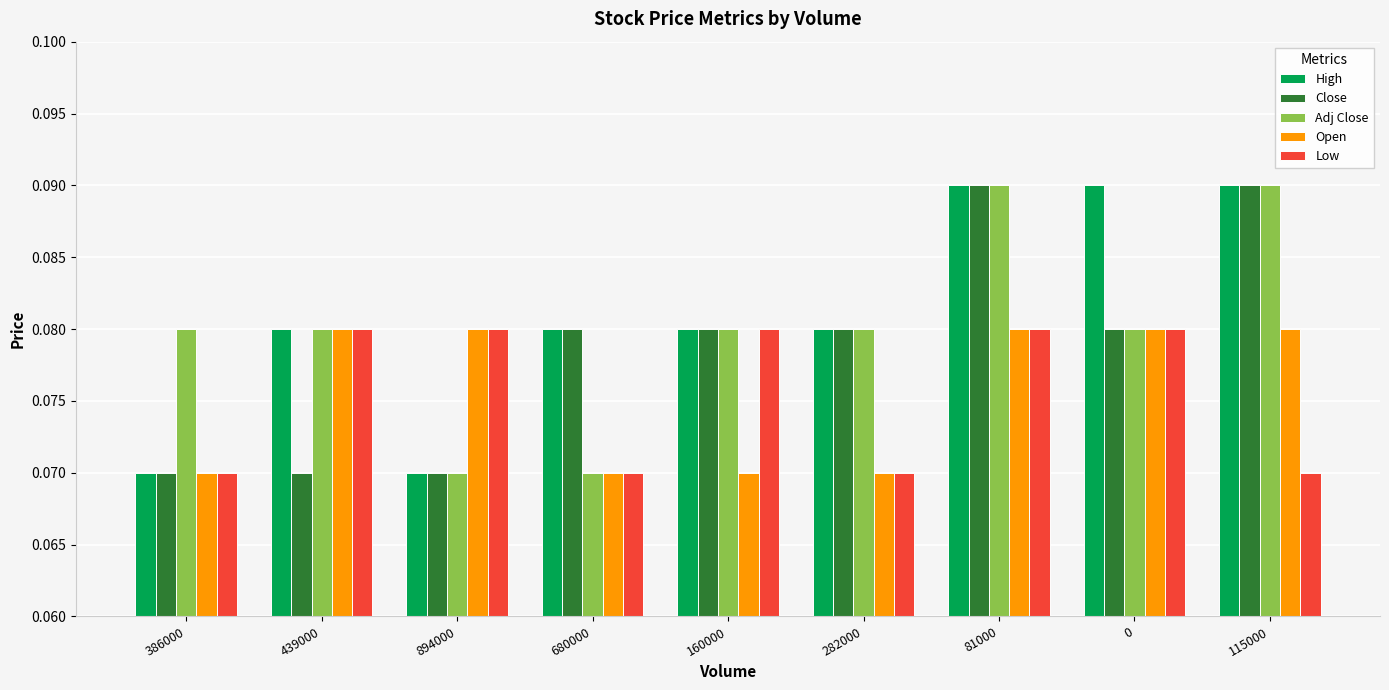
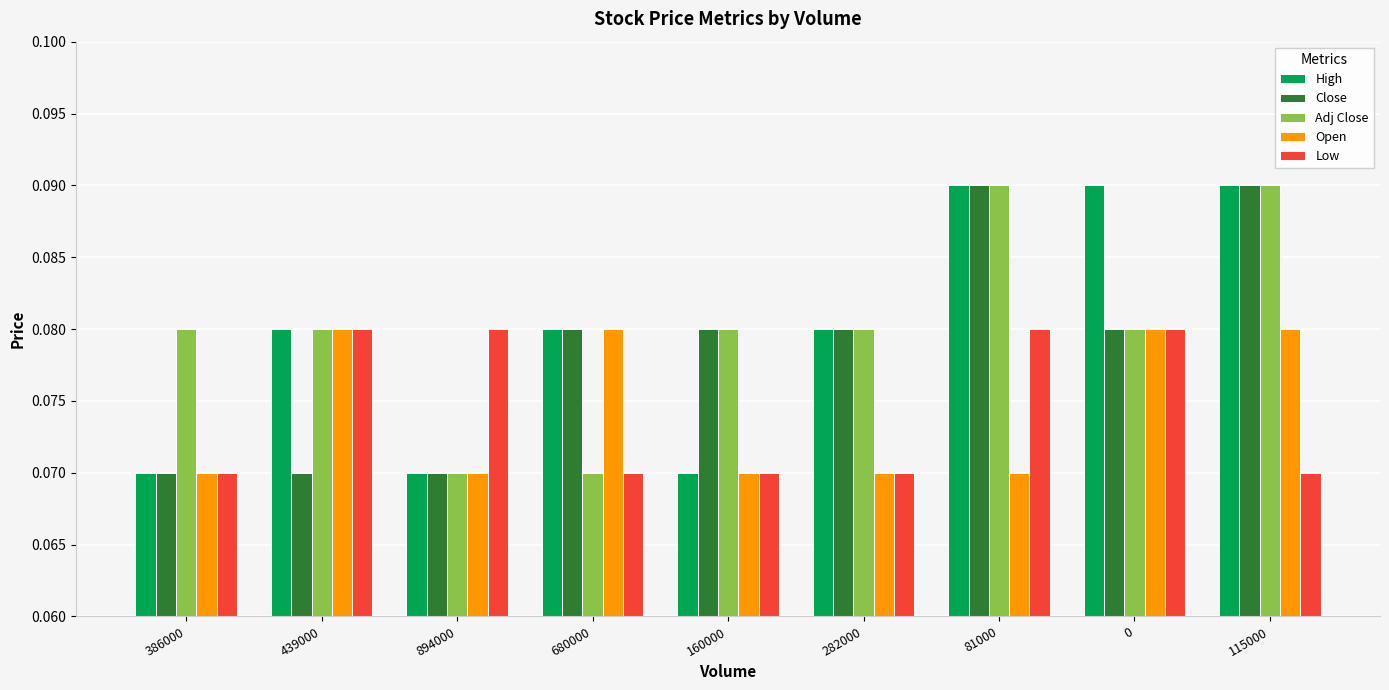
  {
    "High": {
      "386000": 0.07,
      "439000": 0.08,
      "894000": 0.07,
      "680000": 0.08,
-     "160000": 0.08,
+     "160000": 0.07,
      "282000": 0.08,
      "81000": 0.09,
      "0": 0.09,
      "115000": 0.09
    },
    "Close": {
      "386000": 0.07,
      "439000": 0.07,
      "894000": 0.07,
      "680000": 0.08,
      "160000": 0.08,
      "282000": 0.08,
      "81000": 0.09,
      "0": 0.08,
      "115000": 0.09
    },
    "Adj Close": {
      "386000": 0.08,
      "439000": 0.08,
      "894000": 0.07,
      "680000": 0.07,
      "160000": 0.08,
      "282000": 0.08,
      "81000": 0.09,
      "0": 0.08,
      "115000": 0.09
    },
    "Open": {
      "386000": 0.07,
      "439000": 0.08,
-     "894000": 0.08,
-     "680000": 0.07,
+     "894000": 0.07,
+     "680000": 0.08,
      "160000": 0.07,
      "282000": 0.07,
-     "81000": 0.08,
+     "81000": 0.07,
      "0": 0.08,
      "115000": 0.08
    },
    "Low": {
      "386000": 0.07,
      "439000": 0.08,
      "894000": 0.08,
      "680000": 0.07,
-     "160000": 0.08,
+     "160000": 0.07,
      "282000": 0.07,
      "81000": 0.08,
      "0": 0.08,
      "115000": 0.07
    }
  }
